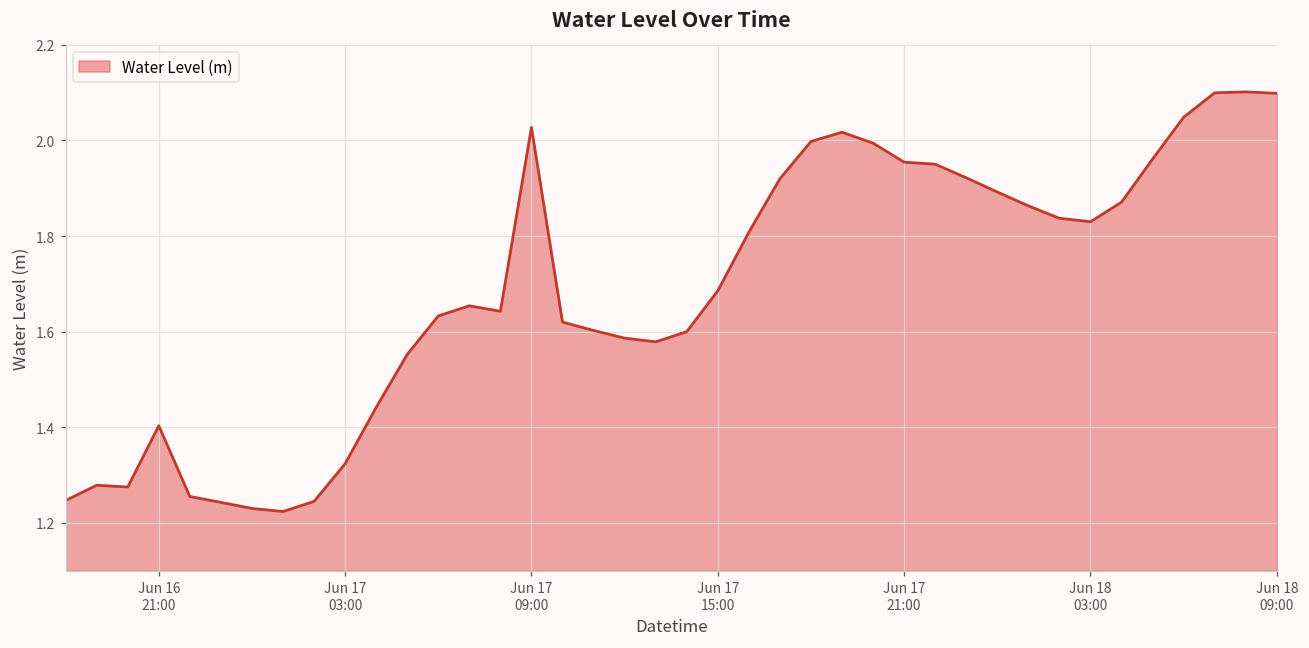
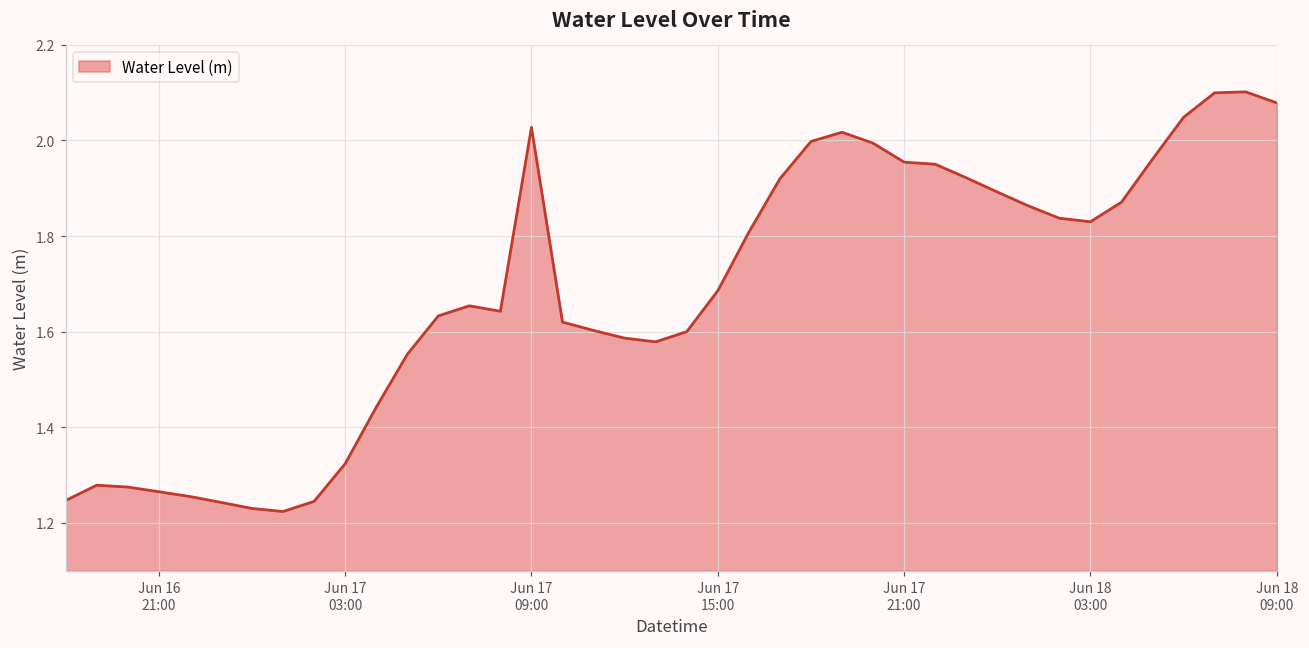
  {
-   "Jun 16 21:00": 1.40,
+   "Jun 16 21:00": 1.27,
    "Jun 17 03:00": 1.32,
    "Jun 17 09:00": 2.03,
    "Jun 17 15:00": 1.69,
    "Jun 17 21:00": 1.95,
    "Jun 18 03:00": 1.83,
-   "Jun 18 09:00": 2.10
+   "Jun 18 09:00": 2.08
  }
